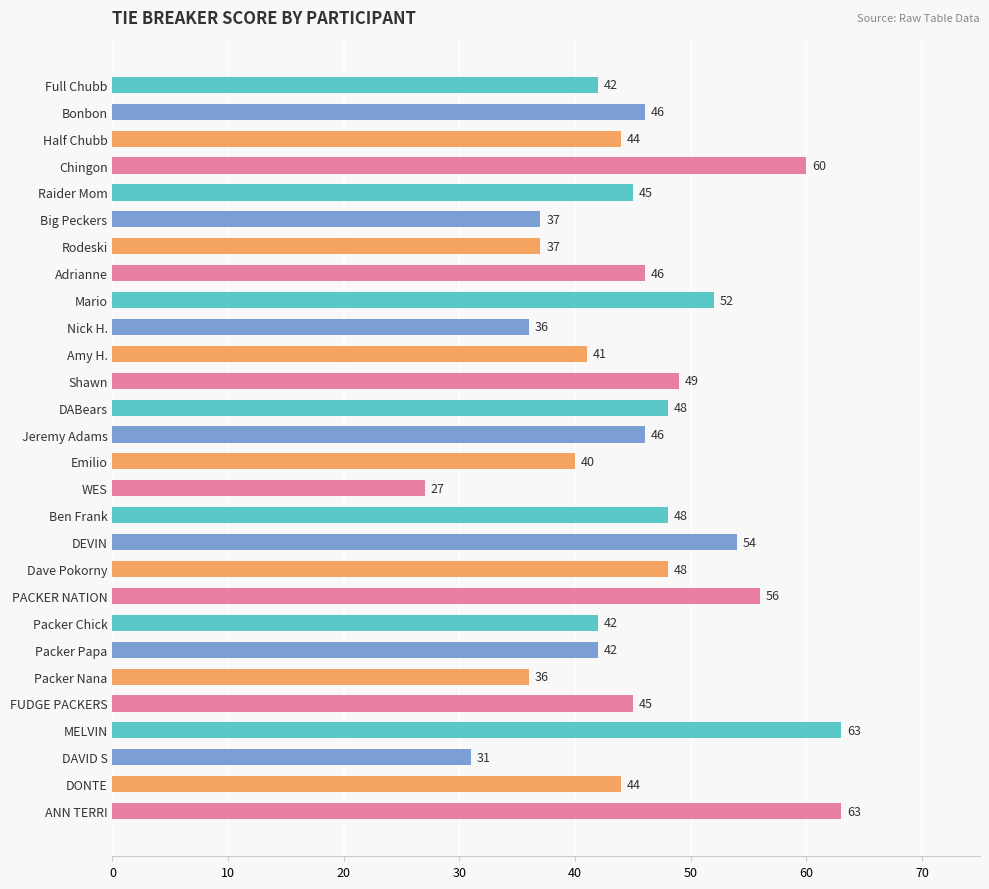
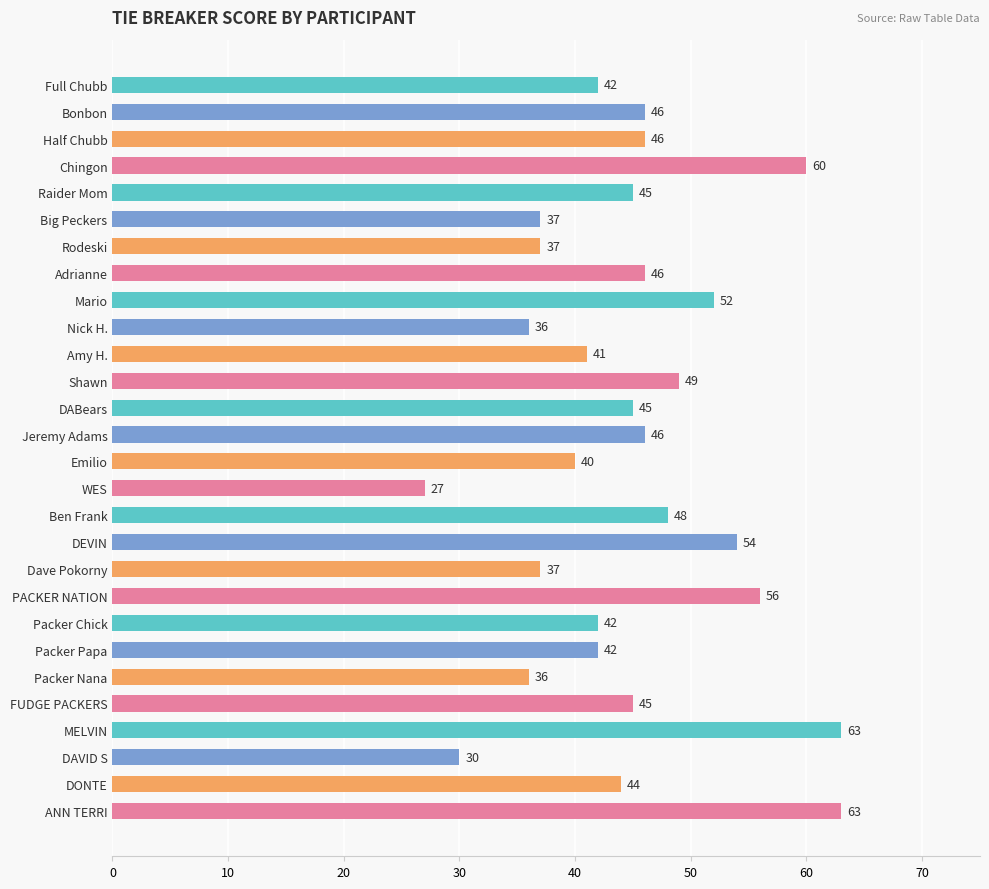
  {
    "Full Chubb": 42,
    "Bonbon": 46,
-   "Half Chubb": 44,
+   "Half Chubb": 46,
    "Chingon": 60,
    "Raider Mom": 45,
    "Big Peckers": 37,
    "Rodeski": 37,
    "Adrianne": 46,
    "Mario": 52,
    "Nick H.": 36,
    "Amy H.": 41,
    "Shawn": 49,
-   "DABears": 48,
+   "DABears": 45,
    "Jeremy Adams": 46,
    "Emilio": 40,
    "WES": 27,
    "Ben Frank": 48,
    "DEVIN": 54,
-   "Dave Pokorny": 48,
+   "Dave Pokorny": 37,
    "PACKER NATION": 56,
    "Packer Chick": 42,
    "Packer Papa": 42,
    "Packer Nana": 36,
    "FUDGE PACKERS": 45,
    "MELVIN": 63,
-   "DAVID S": 31,
+   "DAVID S": 30,
    "DONTE": 44,
    "ANN TERRI": 63
  }
